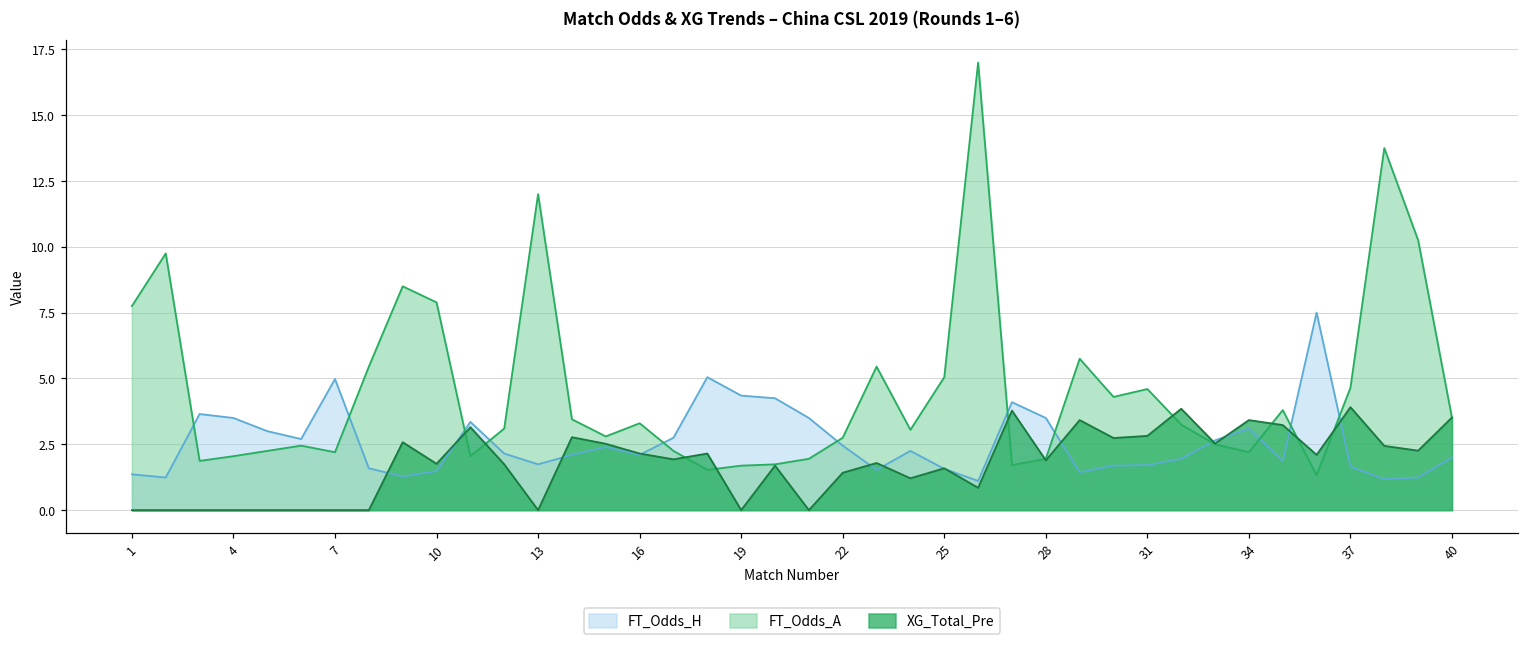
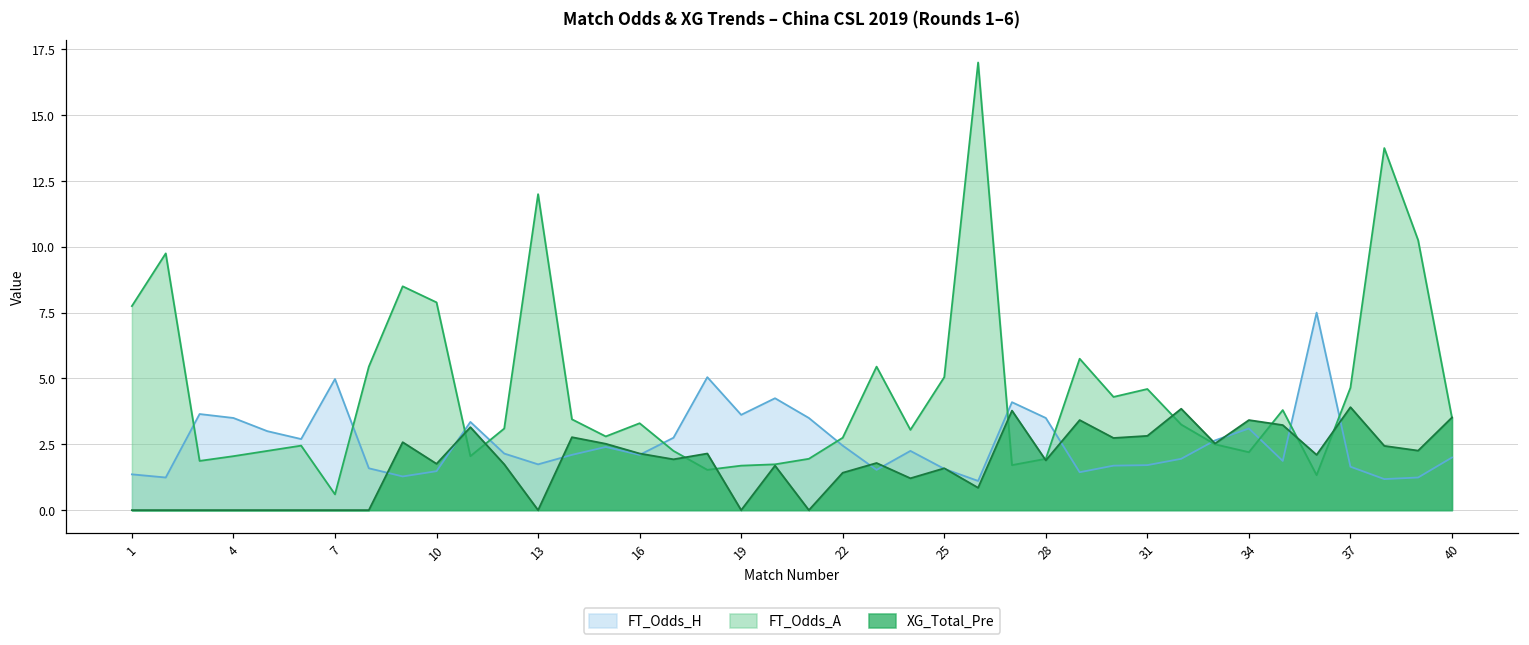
  {
    "FT_Odds_H": {
      "1": 1.4,
      "4": 3.5,
      "7": 5.0,
      "10": 1.5,
      "13": 1.7,
-     "19": 4.4,
+     "19": 3.6,
      "22": 2.5,
      "28": 3.5,
      "31": 1.7,
      "34": 3.1,
      "37": 1.7,
      "40": 2.0
    },
    "FT_Odds_A": {
      "1": 7.8,
      "4": 2.1,
-     "7": 2.2,
+     "7": 0.6,
      "10": 7.9,
      "13": 12.0,
      "16": 3.3,
      "19": 1.7,
      "22": 2.8,
      "25": 5.1,
      "31": 4.6,
      "34": 2.2,
      "37": 4.7
    },
    "XG_Total_Pre": {
      "1": 0.0,
      "4": 0.0,
      "7": 0.0,
      "10": 1.8,
      "13": 0.0,
      "19": 0.0,
      "22": 1.4,
      "31": 2.8,
      "34": 3.4,
      "37": 3.9
    }
  }
